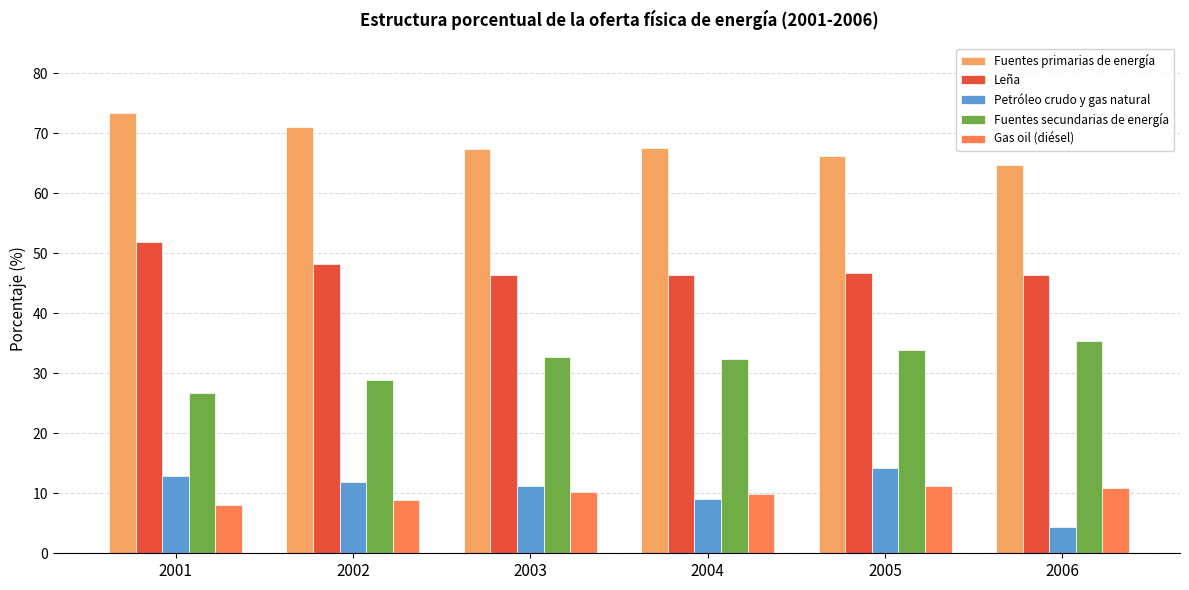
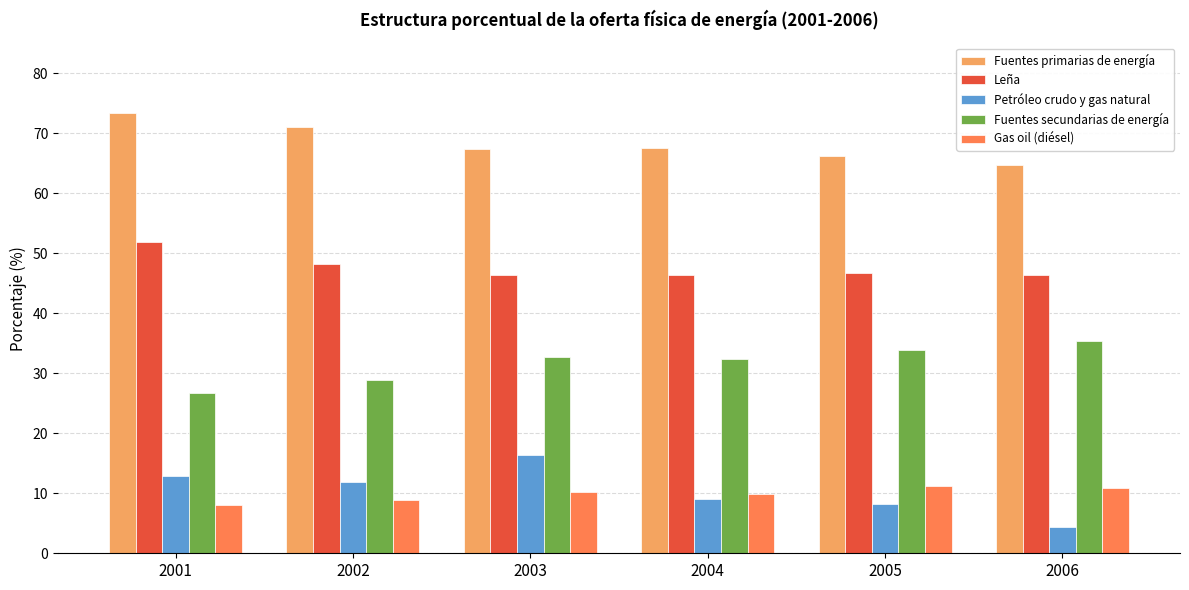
  {
    "Petróleo crudo y gas natural": {
      "2001": 13,
      "2002": 12,
-     "2003": 11,
+     "2003": 16,
      "2004": 9,
-     "2005": 14,
+     "2005": 8,
      "2006": 4
    },
    "Fuentes secundarias de energía": {
      "2001": 27,
      "2002": 29,
      "2003": 33,
      "2004": 32,
      "2005": 34,
      "2006": 35
    }
  }
